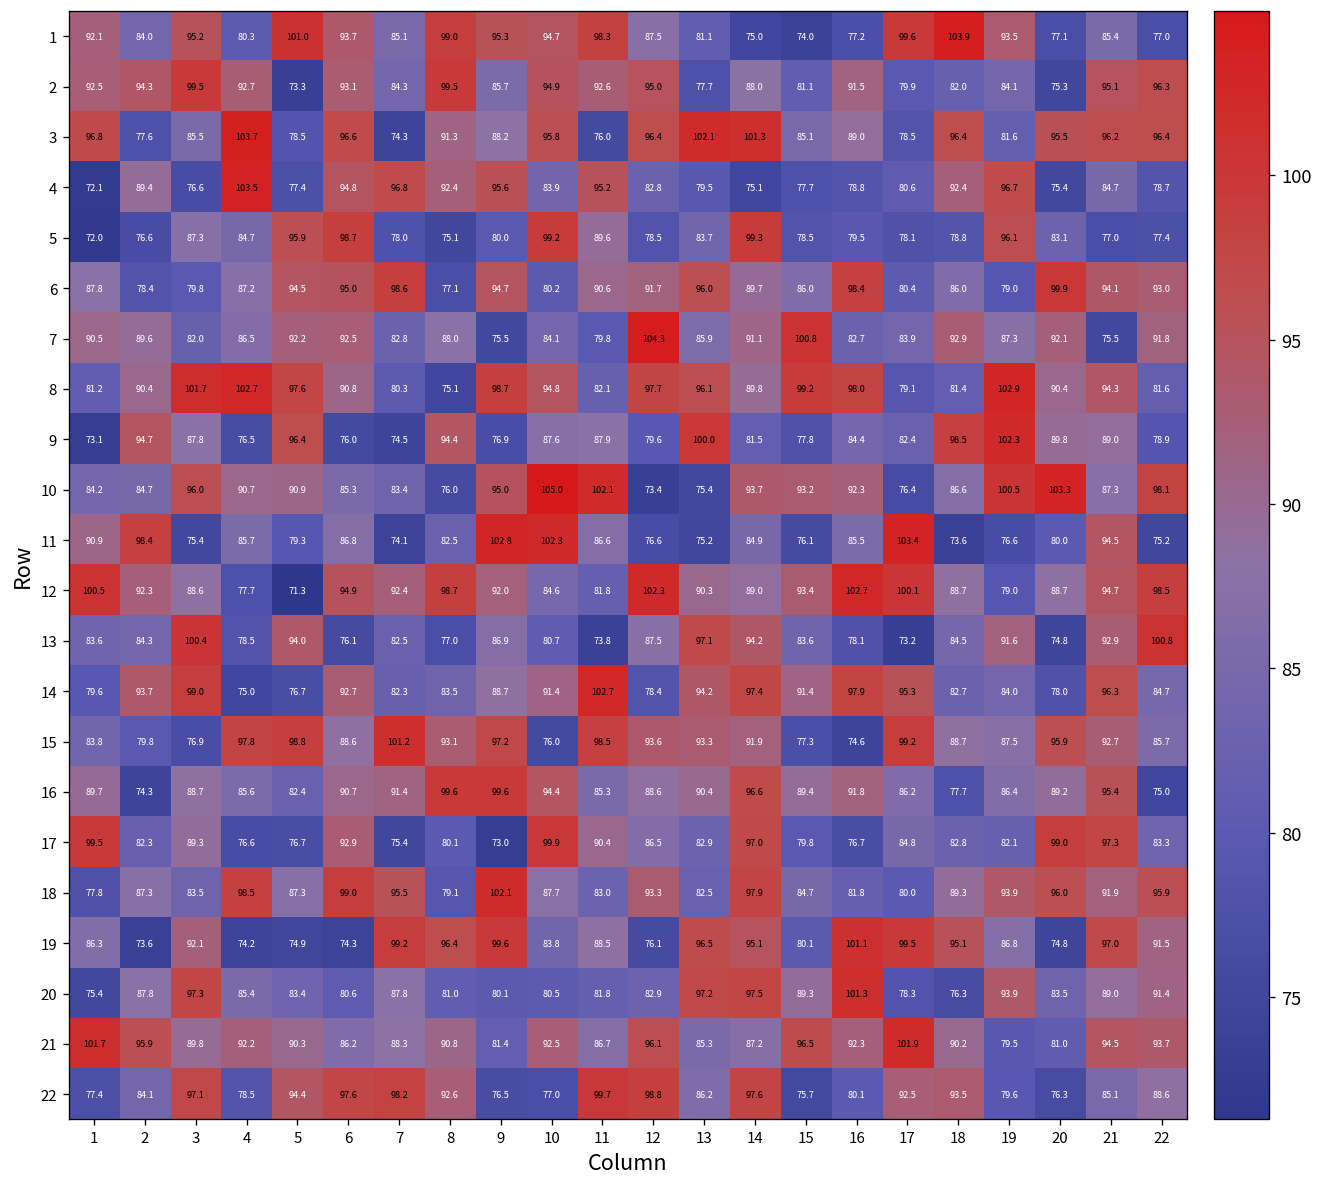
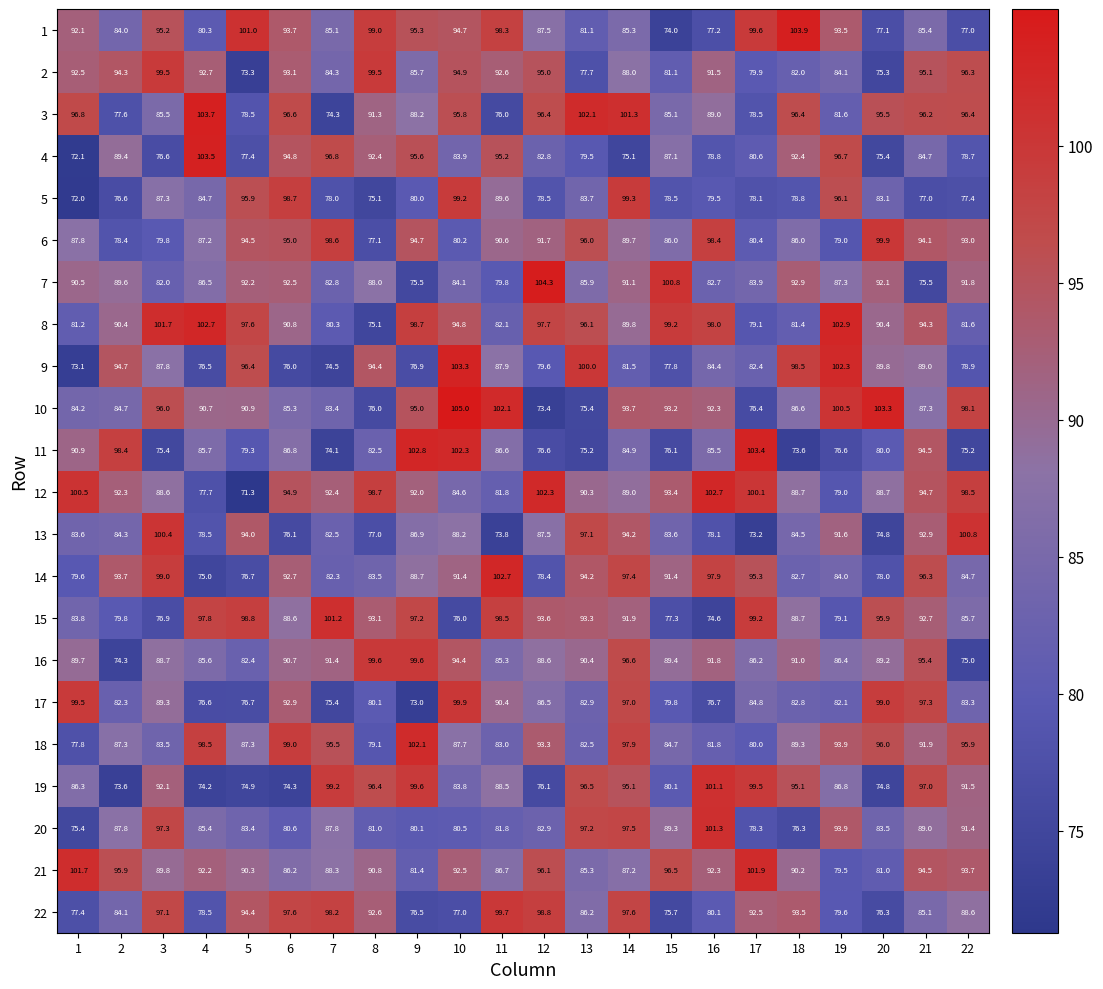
  {
    "1": {
      "1": 92.1,
      "2": 84.0,
      "3": 95.2,
      "4": 80.3,
      "5": 101.0,
      "6": 93.7,
      "7": 85.1,
      "8": 99.0,
      "9": 95.3,
      "10": 94.7,
      "11": 98.3,
      "12": 87.5,
      "13": 81.1,
-     "14": 75.0,
+     "14": 85.3,
      "15": 74.0,
      "16": 77.2,
      "17": 99.6,
      "18": 103.9,
      "19": 93.5,
      "20": 77.1,
      "21": 85.4,
      "22": 77.0
    },
    "4": {
      "1": 72.1,
      "2": 89.4,
      "3": 76.6,
      "4": 103.5,
      "5": 77.4,
      "6": 94.8,
      "7": 96.8,
      "8": 92.4,
      "9": 95.6,
      "10": 83.9,
      "11": 95.2,
      "12": 82.8,
      "13": 79.5,
      "14": 75.1,
-     "15": 77.7,
+     "15": 87.1,
      "16": 78.8,
      "17": 80.6,
      "18": 92.4,
      "19": 96.7,
      "20": 75.4,
      "21": 84.7,
      "22": 78.7
    },
    "9": {
      "1": 73.1,
      "2": 94.7,
      "3": 87.8,
      "4": 76.5,
      "5": 96.4,
      "6": 76.0,
      "7": 74.5,
      "8": 94.4,
      "9": 76.9,
-     "10": 87.6,
+     "10": 103.3,
      "11": 87.9,
      "12": 79.6,
      "13": 100.0,
      "14": 81.5,
      "15": 77.8,
      "16": 84.4,
      "17": 82.4,
      "18": 98.5,
      "19": 102.3,
      "20": 89.8,
      "21": 89.0,
      "22": 78.9
    },
    "13": {
      "1": 83.6,
      "2": 84.3,
      "3": 100.4,
      "4": 78.5,
      "5": 94.0,
      "6": 76.1,
      "7": 82.5,
      "8": 77.0,
      "9": 86.9,
-     "10": 80.7,
+     "10": 88.2,
      "11": 73.8,
      "12": 87.5,
      "13": 97.1,
      "14": 94.2,
      "15": 83.6,
      "16": 78.1,
      "17": 73.2,
      "18": 84.5,
      "19": 91.6,
      "20": 74.8,
      "21": 92.9,
      "22": 100.8
    },
    "15": {
      "1": 83.8,
      "2": 79.8,
      "3": 76.9,
      "4": 97.8,
      "5": 98.8,
      "6": 88.6,
      "7": 101.2,
      "8": 93.1,
      "9": 97.2,
      "10": 76.0,
      "11": 98.5,
      "12": 93.6,
      "13": 93.3,
      "14": 91.9,
      "15": 77.3,
      "16": 74.6,
      "17": 99.2,
      "18": 88.7,
-     "19": 87.5,
+     "19": 79.1,
      "20": 95.9,
      "21": 92.7,
      "22": 85.7
    },
    "16": {
      "1": 89.7,
      "2": 74.3,
      "3": 88.7,
      "4": 85.6,
      "5": 82.4,
      "6": 90.7,
      "7": 91.4,
      "8": 99.6,
      "9": 99.6,
      "10": 94.4,
      "11": 85.3,
      "12": 88.6,
      "13": 90.4,
      "14": 96.6,
      "15": 89.4,
      "16": 91.8,
      "17": 86.2,
-     "18": 77.7,
+     "18": 91.0,
      "19": 86.4,
      "20": 89.2,
      "21": 95.4,
      "22": 75.0
    }
  }
